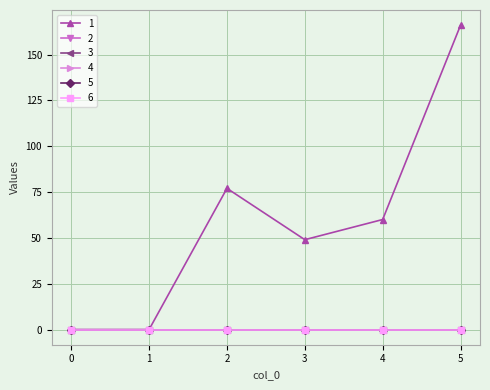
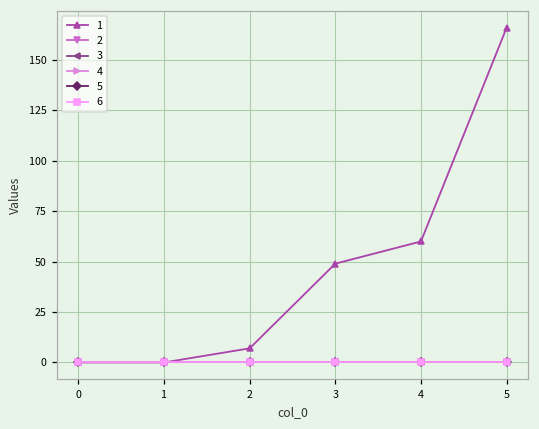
  {
    "1": {
-     "2": 77,
+     "2": 7,
      "3": 49,
      "4": 60,
      "5": 166
    },
    "6": {
      "2": 0,
      "3": 0,
      "4": 0,
      "5": 0
    }
  }
